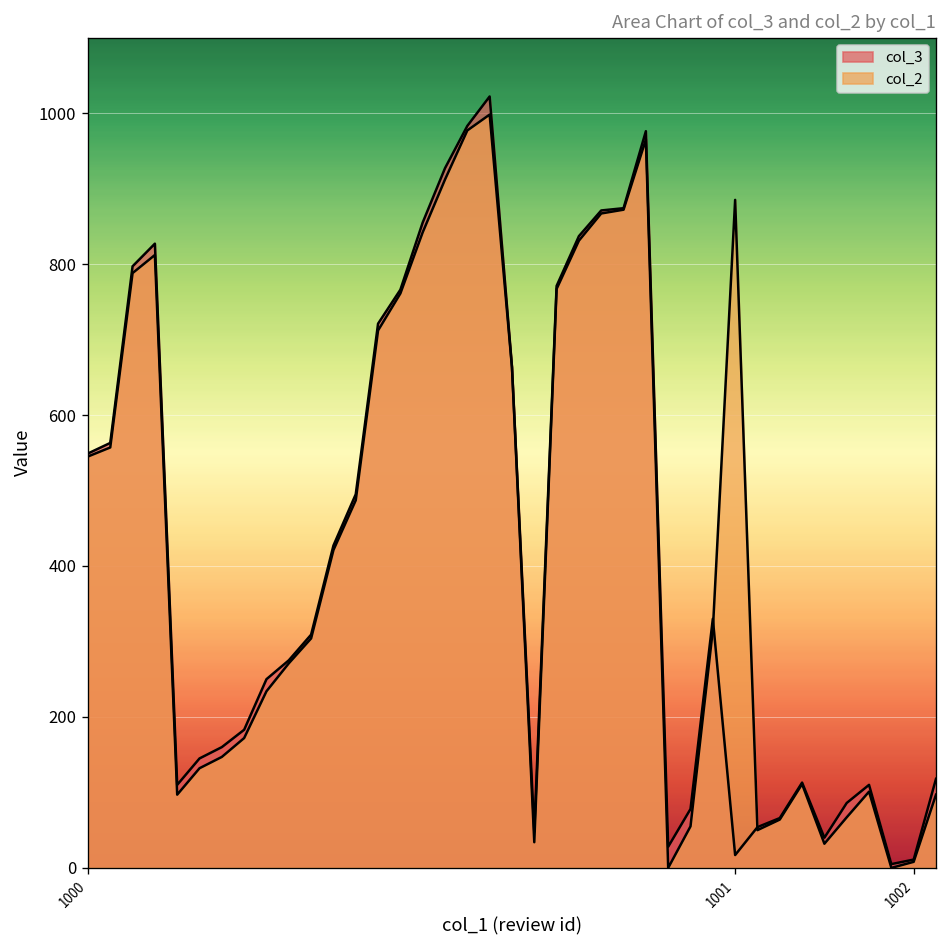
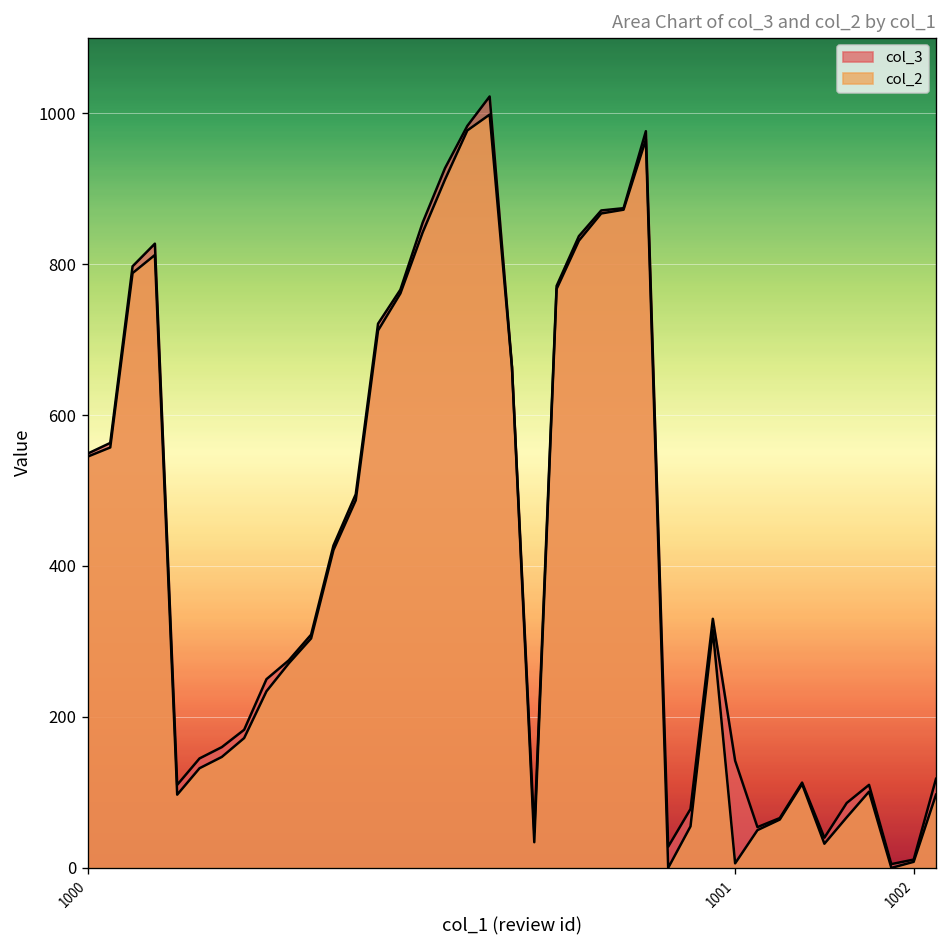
  {
    "col_3": {
-     "1001": 20
+     "1001": 140
    },
    "col_2": {
-     "1001": 890
+     "1001": 10
    }
  }
